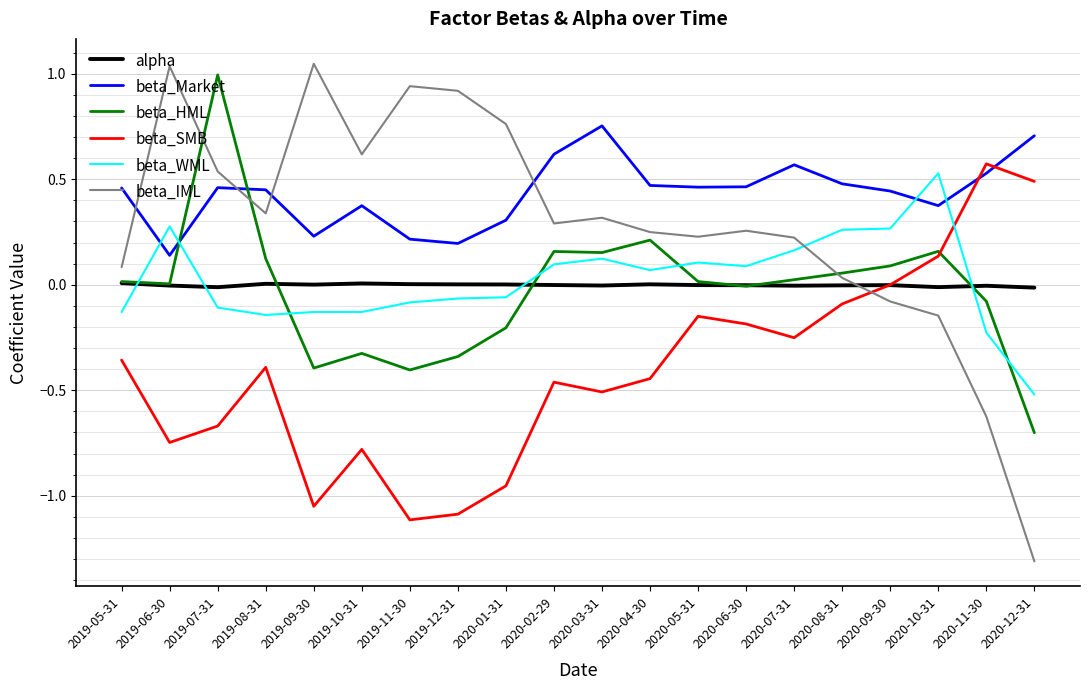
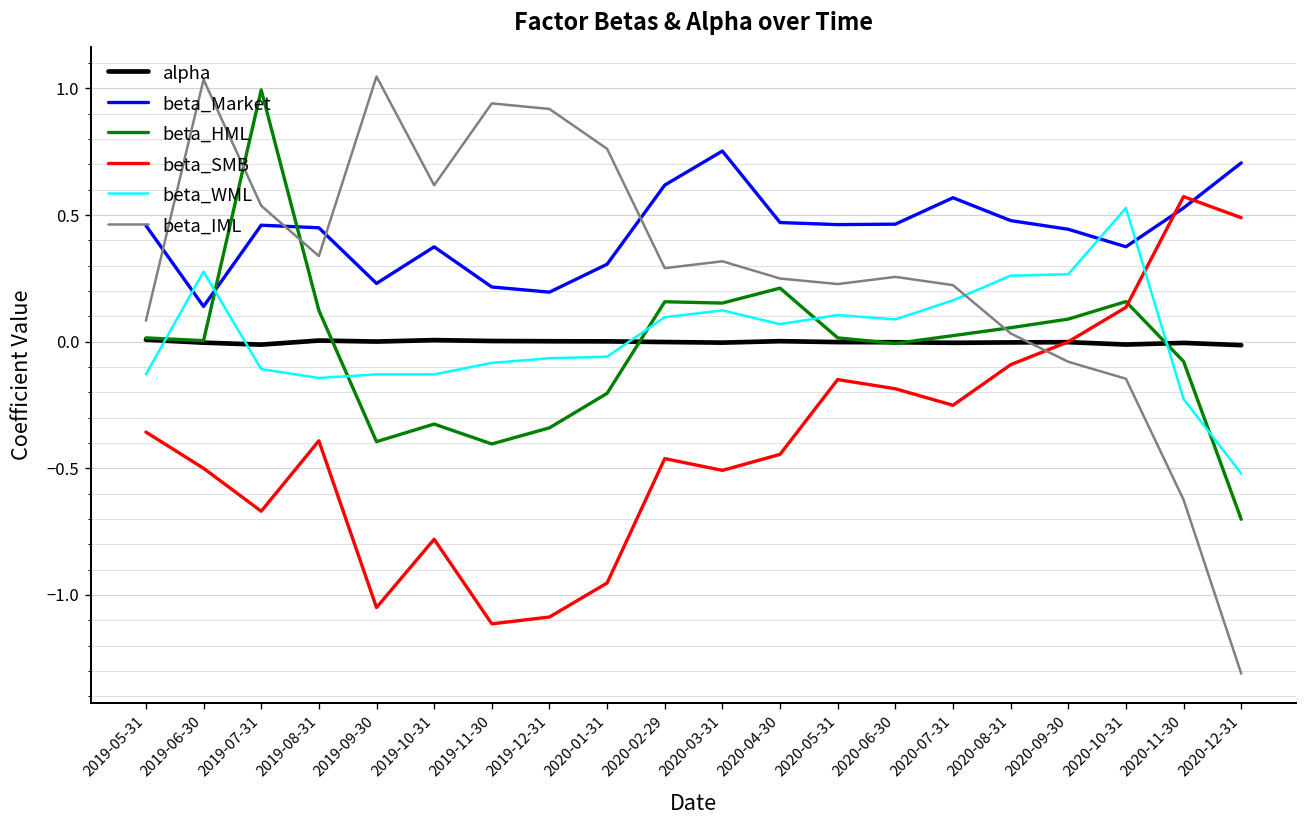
  {
    "alpha": {
      "2019-07-31": -0.01,
      "2019-08-31": 0.00,
      "2019-09-30": 0.00,
      "2019-10-31": 0.01,
      "2019-11-30": 0.00,
      "2019-12-31": 0.00,
      "2020-01-31": 0.00,
      "2020-02-29": 0.00,
      "2020-03-31": 0.00,
      "2020-04-30": 0.00,
      "2020-05-31": 0.00,
      "2020-07-31": 0.00,
      "2020-08-31": 0.00,
      "2020-10-31": -0.01,
      "2020-11-30": 0.00,
      "2020-12-31": -0.01
    },
    "beta_Market": {
      "2019-05-31": 0.46,
      "2019-06-30": 0.14,
      "2019-07-31": 0.46,
      "2019-08-31": 0.45,
      "2019-09-30": 0.23,
      "2019-10-31": 0.37,
      "2019-11-30": 0.22,
      "2019-12-31": 0.20,
      "2020-01-31": 0.31,
      "2020-02-29": 0.62,
      "2020-03-31": 0.75,
      "2020-04-30": 0.47,
      "2020-05-31": 0.46,
      "2020-06-30": 0.46,
      "2020-07-31": 0.57,
      "2020-08-31": 0.48,
      "2020-09-30": 0.44,
      "2020-10-31": 0.37,
      "2020-11-30": 0.53,
      "2020-12-31": 0.71
    },
    "beta_HML": {
      "2019-07-31": 0.99,
      "2019-08-31": 0.12,
      "2019-09-30": -0.39,
      "2019-10-31": -0.33,
      "2019-11-30": -0.40,
      "2019-12-31": -0.34,
      "2020-01-31": -0.20,
      "2020-02-29": 0.16,
      "2020-03-31": 0.15,
      "2020-04-30": 0.21,
      "2020-05-31": 0.02,
      "2020-07-31": 0.02,
      "2020-08-31": 0.06,
      "2020-09-30": 0.09,
      "2020-10-31": 0.16,
      "2020-11-30": -0.08,
      "2020-12-31": -0.70
    },
    "beta_SMB": {
      "2019-05-31": -0.36,
-     "2019-06-30": -0.75,
+     "2019-06-30": -0.50,
      "2019-07-31": -0.67,
      "2019-08-31": -0.39,
      "2019-09-30": -1.05,
      "2019-10-31": -0.78,
      "2019-11-30": -1.11,
      "2019-12-31": -1.09,
      "2020-01-31": -0.95,
      "2020-02-29": -0.46,
      "2020-03-31": -0.51,
      "2020-04-30": -0.44,
      "2020-05-31": -0.15,
      "2020-06-30": -0.19,
      "2020-07-31": -0.25,
      "2020-08-31": -0.09,
      "2020-10-31": 0.14,
      "2020-11-30": 0.57,
      "2020-12-31": 0.49
    },
    "beta_WML": {
      "2019-05-31": -0.13,
      "2019-06-30": 0.28,
      "2019-07-31": -0.11,
      "2019-08-31": -0.14,
      "2019-09-30": -0.13,
      "2019-10-31": -0.13,
      "2019-11-30": -0.08,
      "2019-12-31": -0.07,
      "2020-01-31": -0.06,
      "2020-02-29": 0.10,
      "2020-03-31": 0.12,
      "2020-04-30": 0.07,
      "2020-05-31": 0.11,
      "2020-06-30": 0.09,
      "2020-07-31": 0.16,
      "2020-08-31": 0.26,
      "2020-09-30": 0.27,
      "2020-10-31": 0.53,
      "2020-11-30": -0.23,
      "2020-12-31": -0.52
    },
    "beta_IML": {
      "2019-05-31": 0.08,
      "2019-06-30": 1.04,
      "2019-07-31": 0.54,
      "2019-08-31": 0.34,
      "2019-09-30": 1.05,
      "2019-10-31": 0.62,
      "2019-11-30": 0.94,
      "2019-12-31": 0.92,
      "2020-01-31": 0.76,
      "2020-02-29": 0.29,
      "2020-03-31": 0.32,
      "2020-04-30": 0.25,
      "2020-05-31": 0.23,
      "2020-06-30": 0.26,
      "2020-07-31": 0.22,
      "2020-08-31": 0.03,
      "2020-09-30": -0.08,
      "2020-10-31": -0.15,
      "2020-11-30": -0.62,
      "2020-12-31": -1.31
    }
  }
